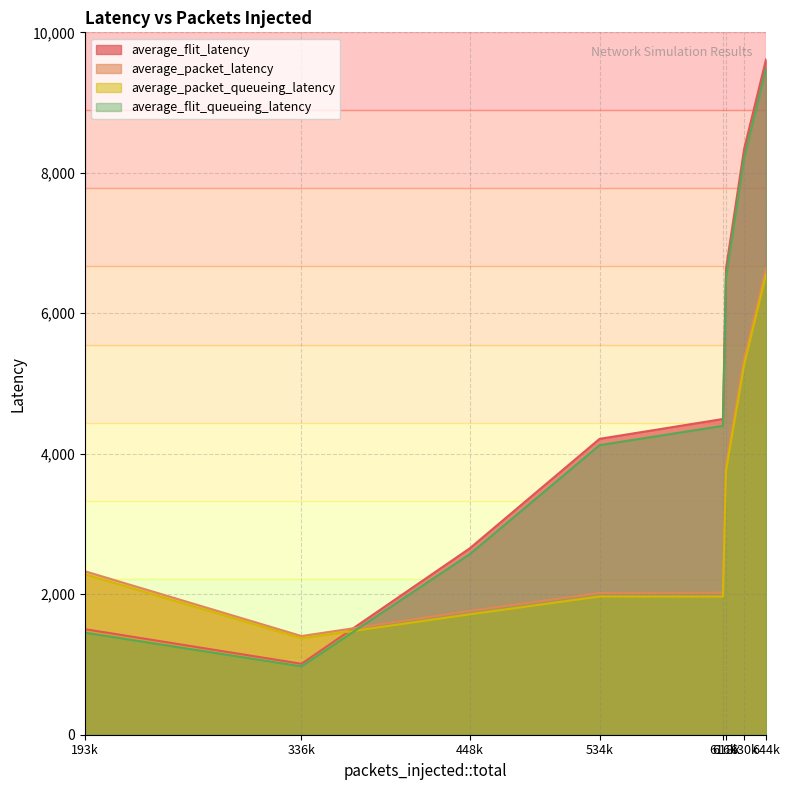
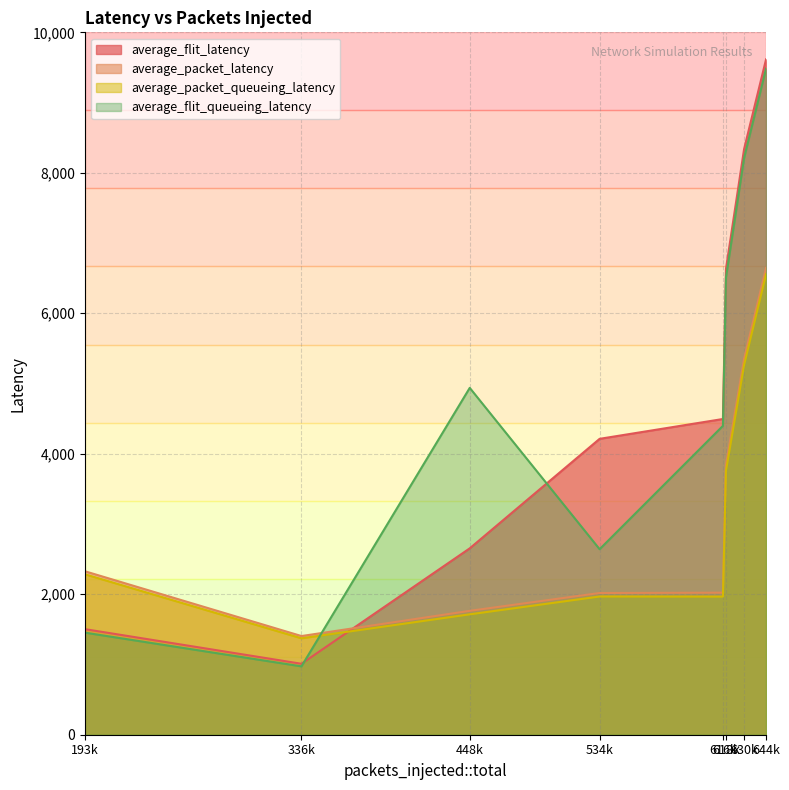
  {
    "average_packet_queueing_latency": {
      "193k": "2,300",
      "448k": "1,700",
      "534k": "2,000"
    },
    "average_flit_queueing_latency": {
      "193k": "1,500",
      "336k": "1,000",
-     "448k": "2,600",
-     "534k": "4,100"
+     "448k": "4,900",
+     "534k": "2,600"
    }
  }
